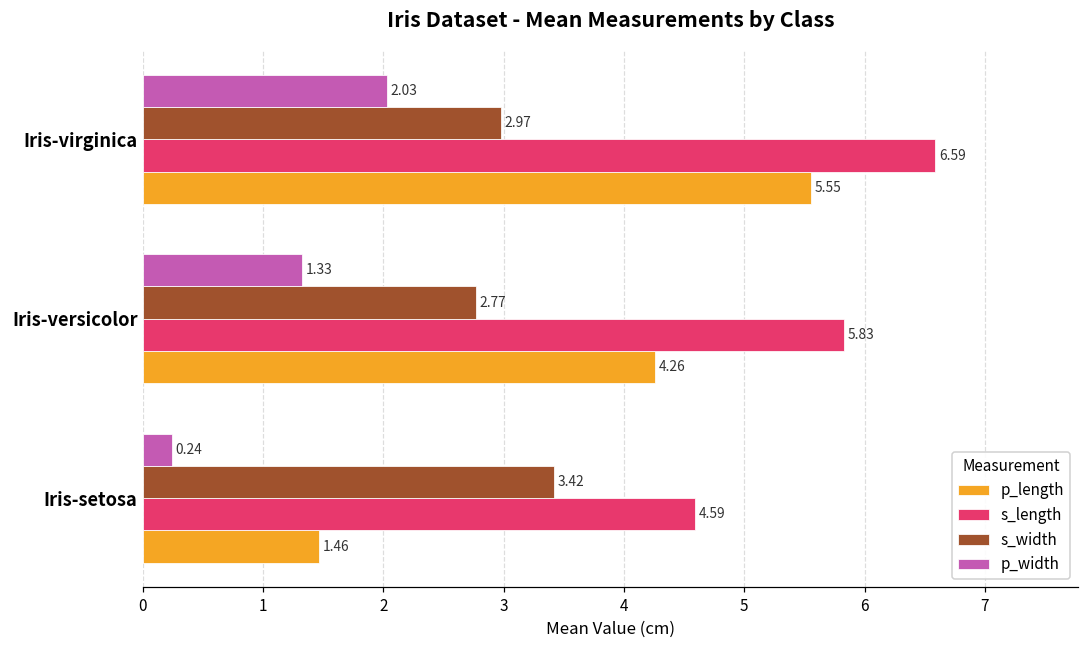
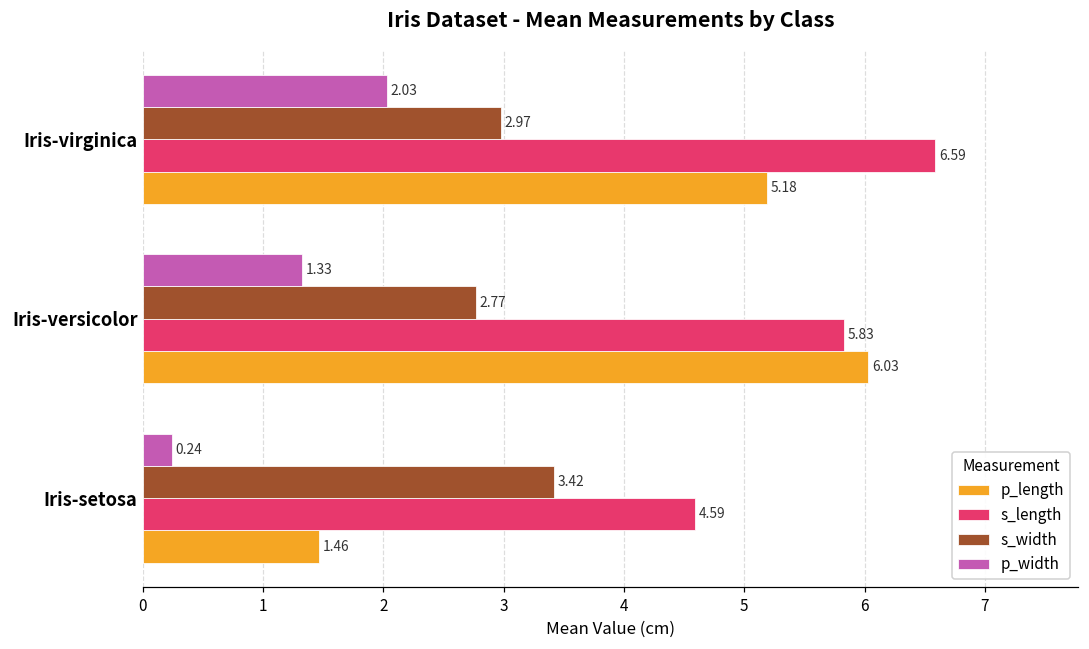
  {
    "p_length": {
-     "Iris-virginica": 5.55,
-     "Iris-versicolor": 4.26,
+     "Iris-virginica": 5.18,
+     "Iris-versicolor": 6.03,
      "Iris-setosa": 1.46
    },
    "s_length": {
      "Iris-virginica": 6.59,
      "Iris-versicolor": 5.83,
      "Iris-setosa": 4.59
    },
    "s_width": {
      "Iris-virginica": 2.97,
      "Iris-versicolor": 2.77,
      "Iris-setosa": 3.42
    },
    "p_width": {
      "Iris-virginica": 2.03,
      "Iris-versicolor": 1.33,
      "Iris-setosa": 0.24
    }
  }
